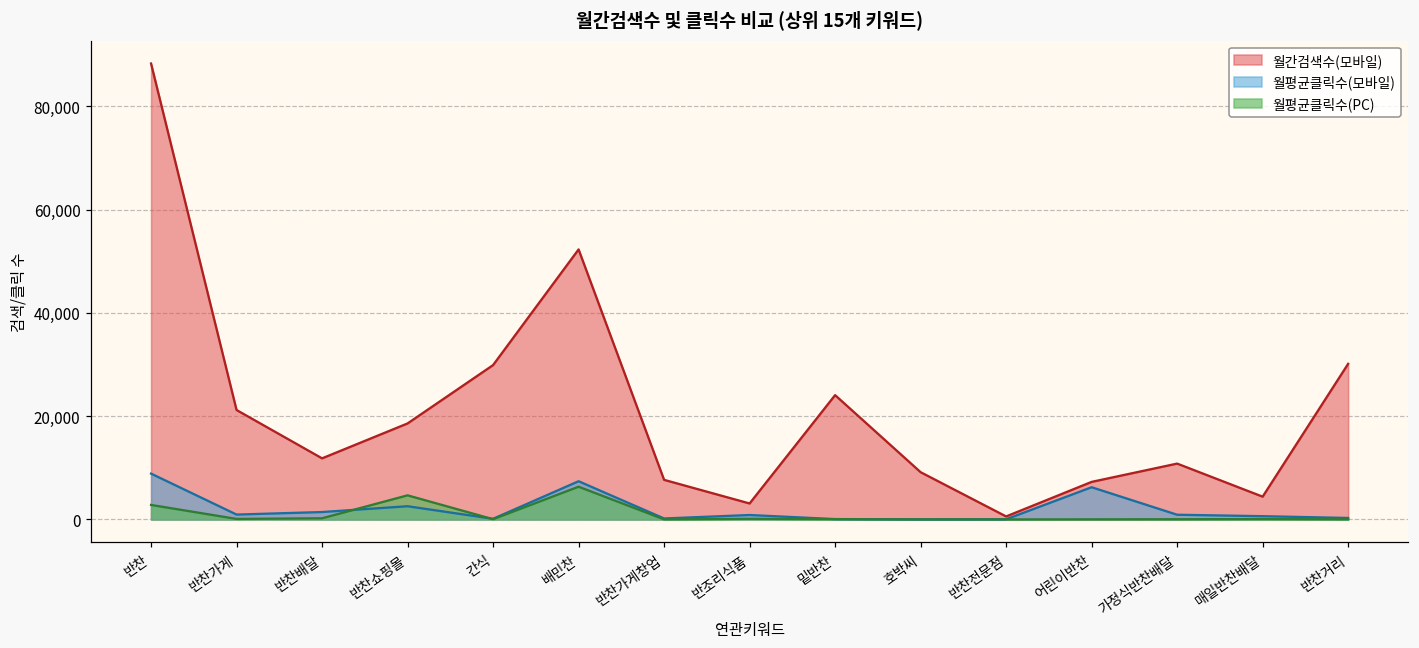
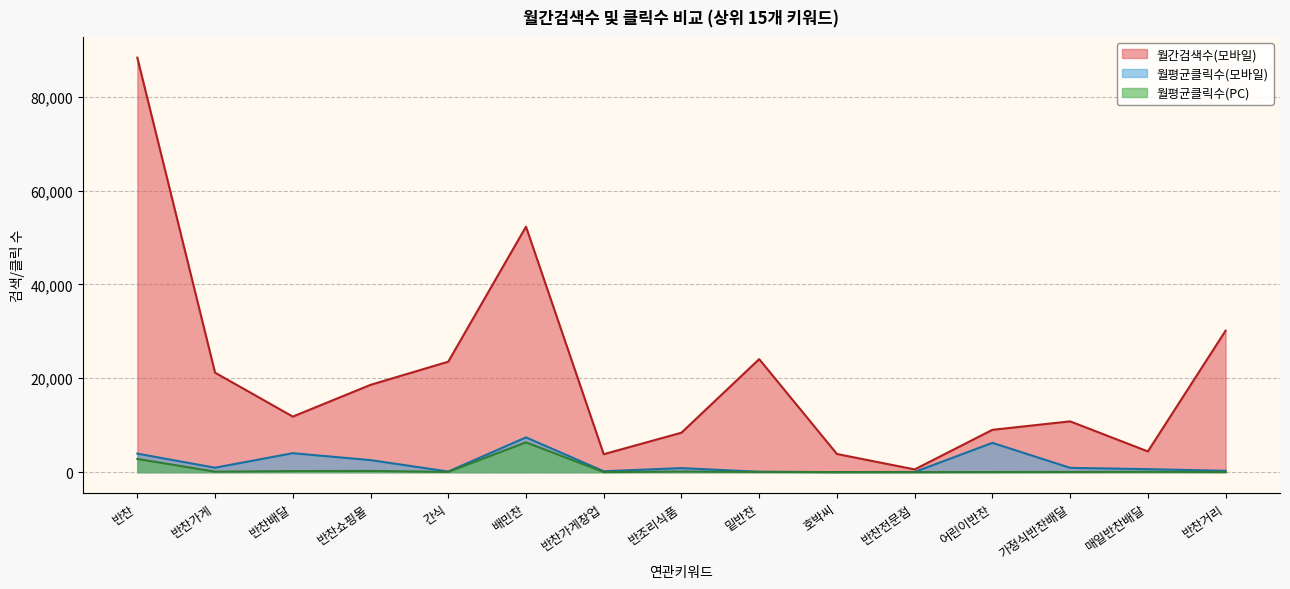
  {
    "월간검색수(모바일)": {
      "반찬": "88,000",
      "반찬가게": "21,000",
      "반찬배달": "12,000",
      "반찬쇼핑몰": "19,000",
-     "간식": "30,000",
+     "간식": "24,000",
      "배민찬": "52,000",
-     "반찬가게창업": "8,000",
-     "반조리식품": "3,000",
+     "반찬가게창업": "4,000",
+     "반조리식품": "8,000",
      "밑반찬": "24,000",
-     "호박씨": "9,000",
+     "호박씨": "4,000",
      "반찬전문점": "1,000",
-     "어린이반찬": "7,000",
+     "어린이반찬": "9,000",
      "가정식반찬배달": "11,000",
      "매일반찬배달": "4,000",
      "반찬거리": "30,000"
    },
    "월평균클릭수(모바일)": {
-     "반찬": "9,000",
+     "반찬": "4,000",
      "반찬가게": "1,000",
-     "반찬배달": "1,000",
+     "반찬배달": "4,000",
      "반찬쇼핑몰": "3,000",
      "배민찬": "7,000",
      "반조리식품": "1,000",
      "어린이반찬": "6,000",
      "가정식반찬배달": "1,000",
      "매일반찬배달": "1,000"
    },
    "월평균클릭수(PC)": {
      "반찬": "3,000",
      "반찬가게": "0",
      "반찬배달": "0",
-     "반찬쇼핑몰": "5,000",
+     "반찬쇼핑몰": "0",
      "배민찬": "6,000",
      "반조리식품": "0",
      "어린이반찬": "0",
      "가정식반찬배달": "0",
      "매일반찬배달": "0"
    }
  }
